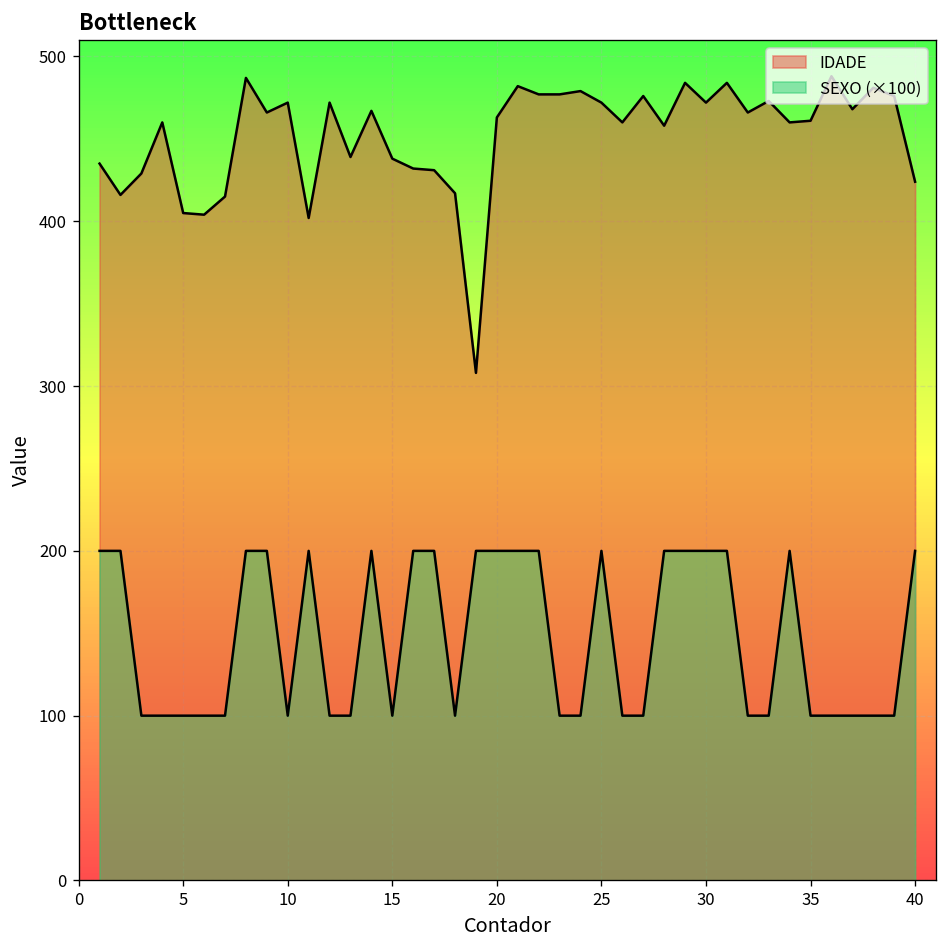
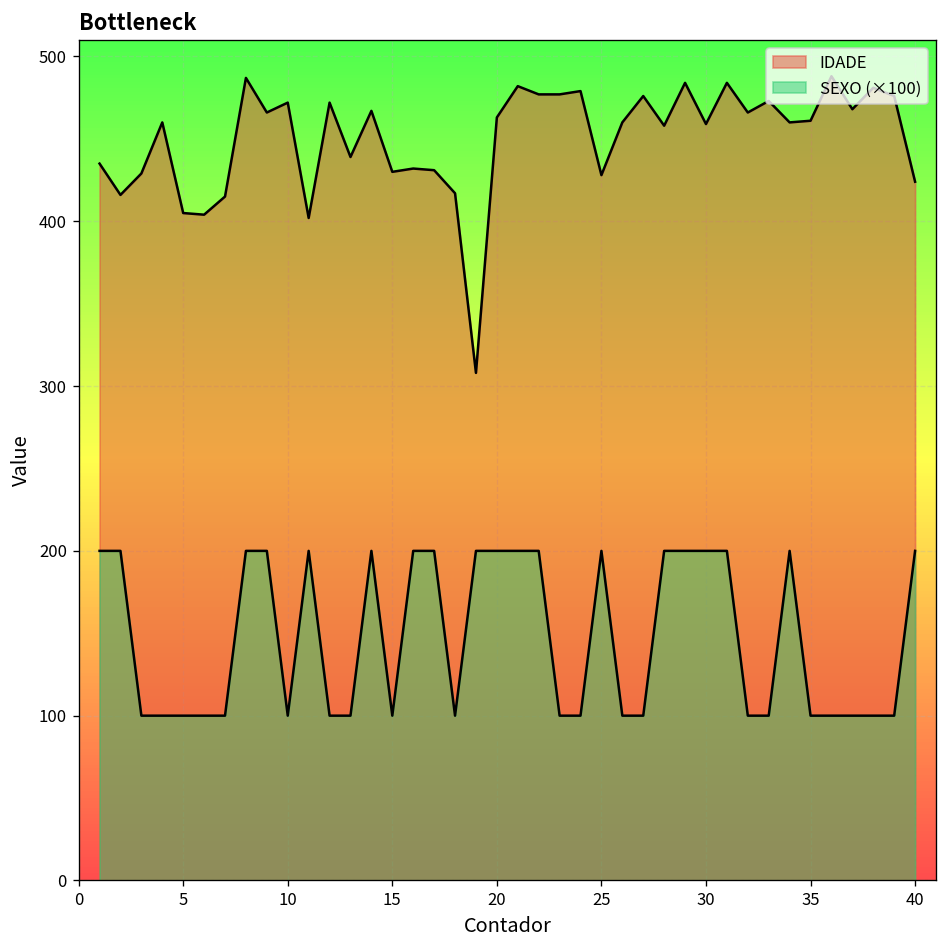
  {
    "IDADE": {
      "5": 405,
      "10": 472,
-     "15": 438,
+     "15": 430,
      "20": 463,
-     "25": 472,
-     "30": 472,
+     "25": 428,
+     "30": 459,
      "35": 461,
      "40": 424
    },
    "SEXO (×100)": {
      "5": 100,
      "10": 100,
      "15": 100,
      "20": 200,
      "25": 200,
      "30": 200,
      "35": 100,
      "40": 200
    }
  }
